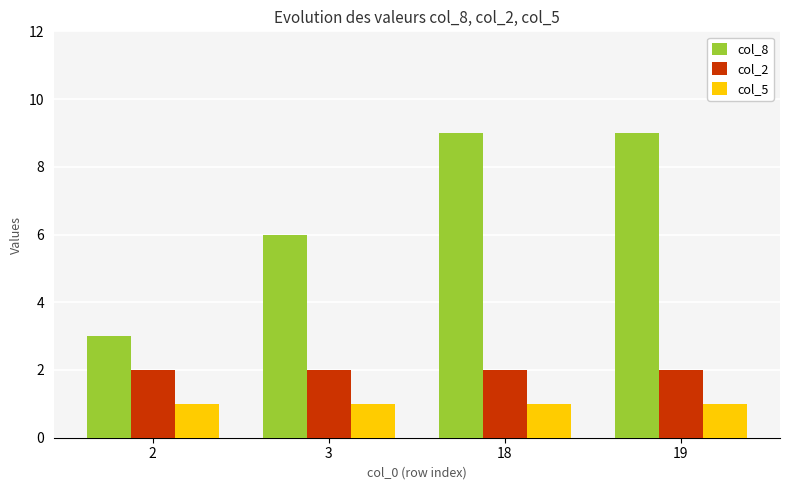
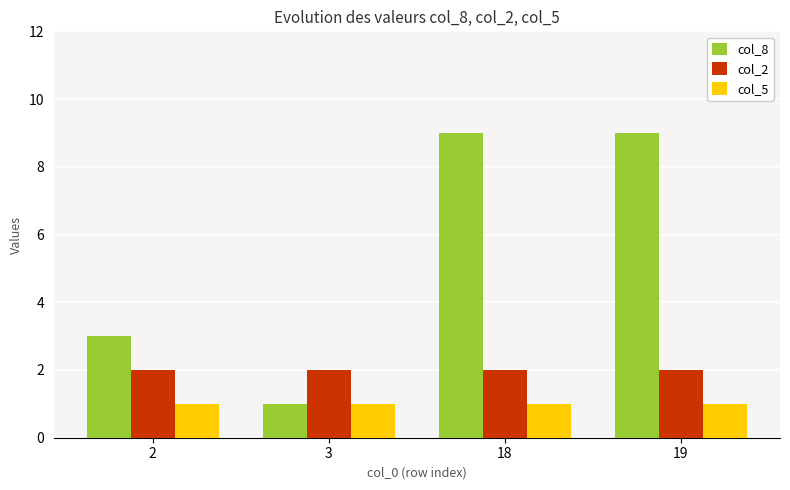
  {
    "col_8": {
      "2": 3,
-     "3": 6,
+     "3": 1,
      "18": 9,
      "19": 9
    },
    "col_2": {
      "2": 2,
      "3": 2,
      "18": 2,
      "19": 2
    },
    "col_5": {
      "2": 1,
      "3": 1,
      "18": 1,
      "19": 1
    }
  }
